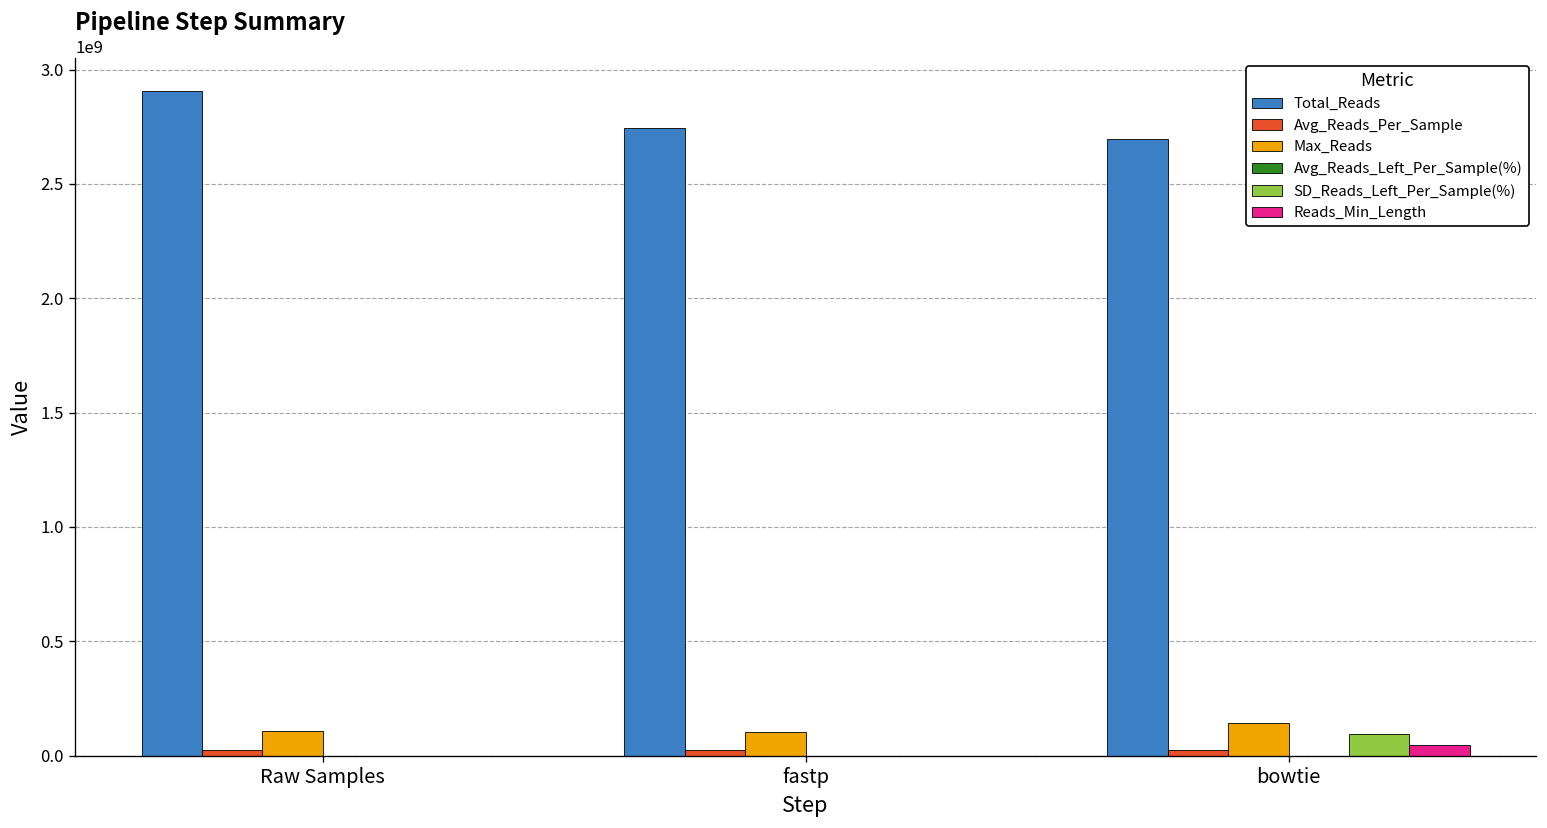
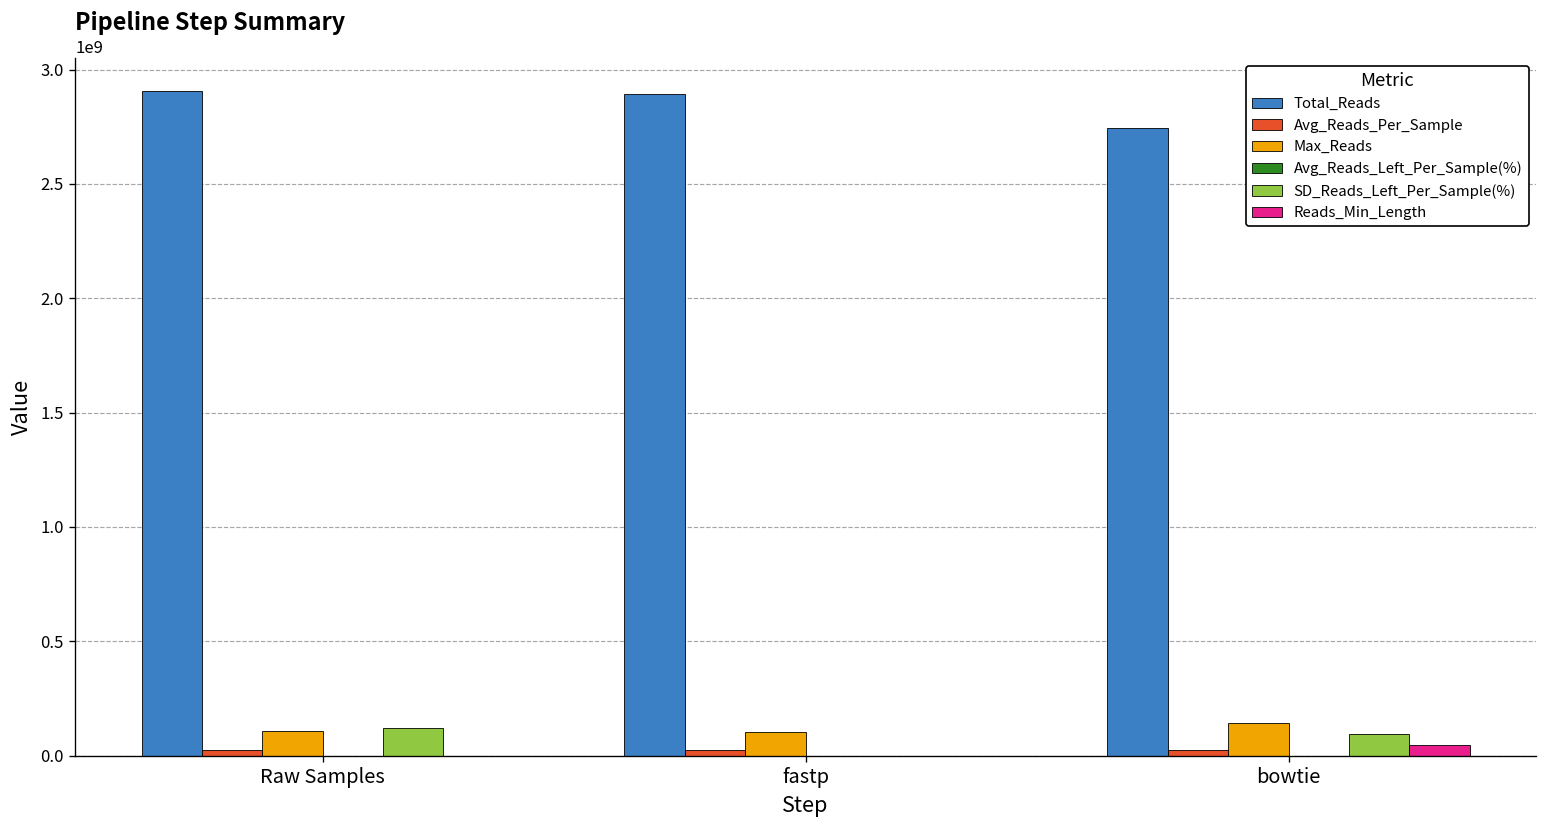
  {
    "Total_Reads": {
      "Raw Samples": 2900000000,
-     "fastp": 2750000000,
-     "bowtie": 2700000000
+     "fastp": 2890000000,
+     "bowtie": 2750000000
    },
    "Avg_Reads_Per_Sample": {
      "Raw Samples": 30000000,
      "fastp": 20000000,
      "bowtie": 20000000
    },
    "Max_Reads": {
      "Raw Samples": 110000000,
      "fastp": 100000000,
      "bowtie": 140000000
    },
    "SD_Reads_Left_Per_Sample(%)": {
-     "Raw Samples": 0,
+     "Raw Samples": 120000000,
      "bowtie": 90000000
    },
    "Reads_Min_Length": {
      "bowtie": 50000000
    }
  }
